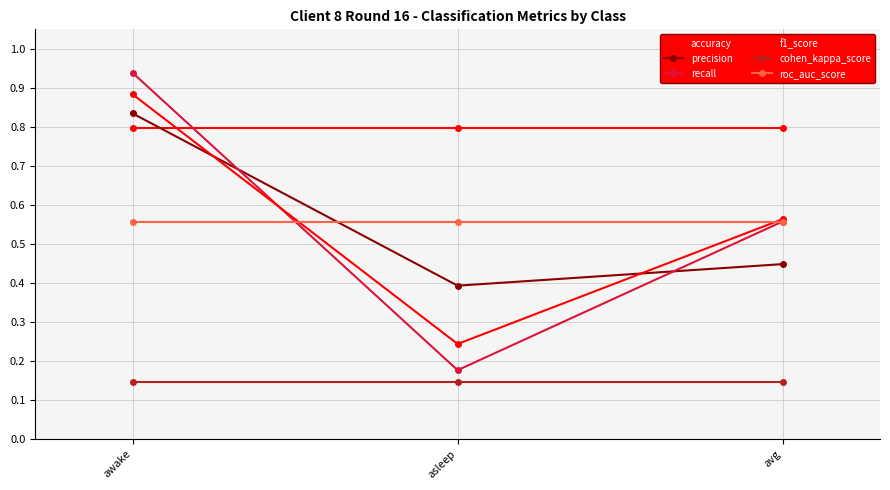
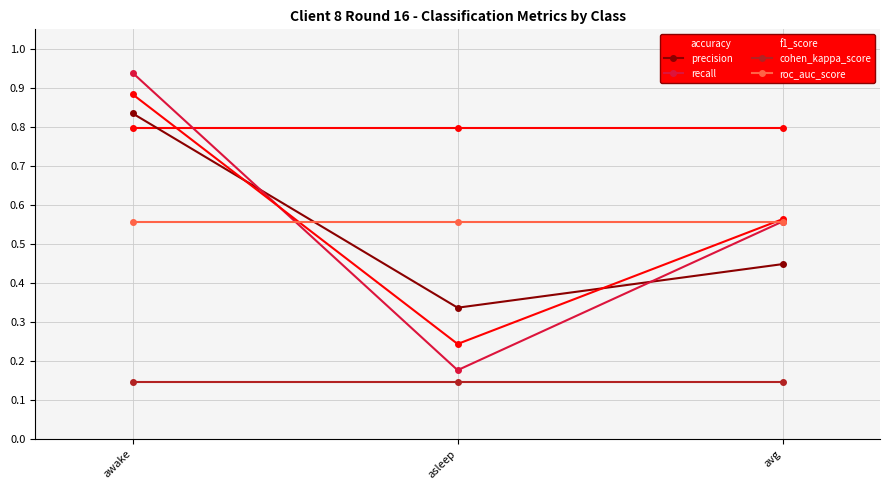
  {
    "precision": {
      "awake": 0.83,
-     "asleep": 0.39,
+     "asleep": 0.34,
      "avg": 0.45
    },
    "roc_auc_score": {
      "awake": 0.56,
      "asleep": 0.56
    }
  }
